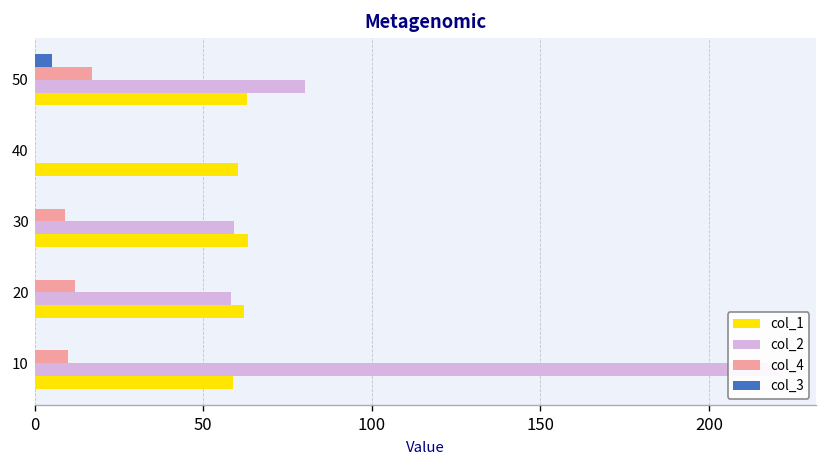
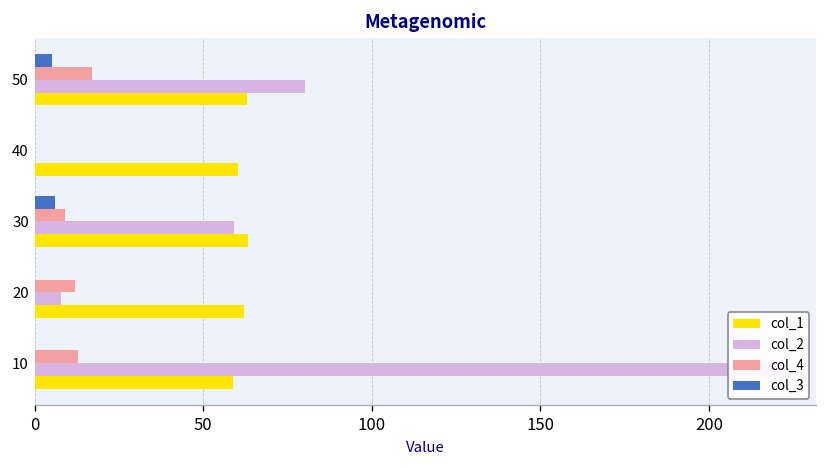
  {
    "col_1": {
      "50": 63,
      "40": 60,
      "30": 63,
      "20": 62,
      "10": 59
    },
    "col_2": {
      "50": 80,
      "30": 59,
-     "20": 58
+     "20": 8
    },
    "col_4": {
      "50": 17,
      "40": 0,
      "30": 9,
      "20": 12,
-     "10": 10
+     "10": 13
    },
    "col_3": {
      "50": 5,
-     "30": 0
+     "30": 6
    }
  }
